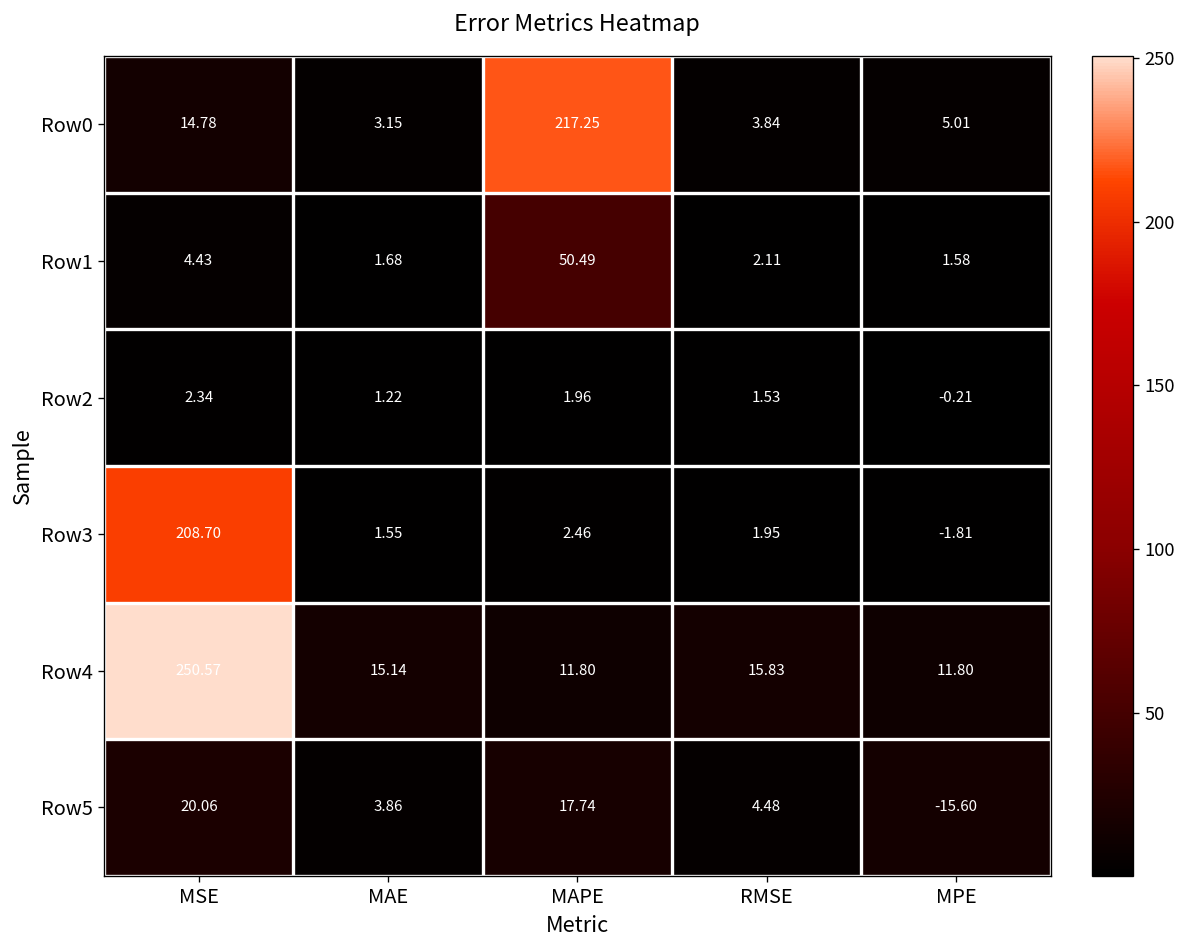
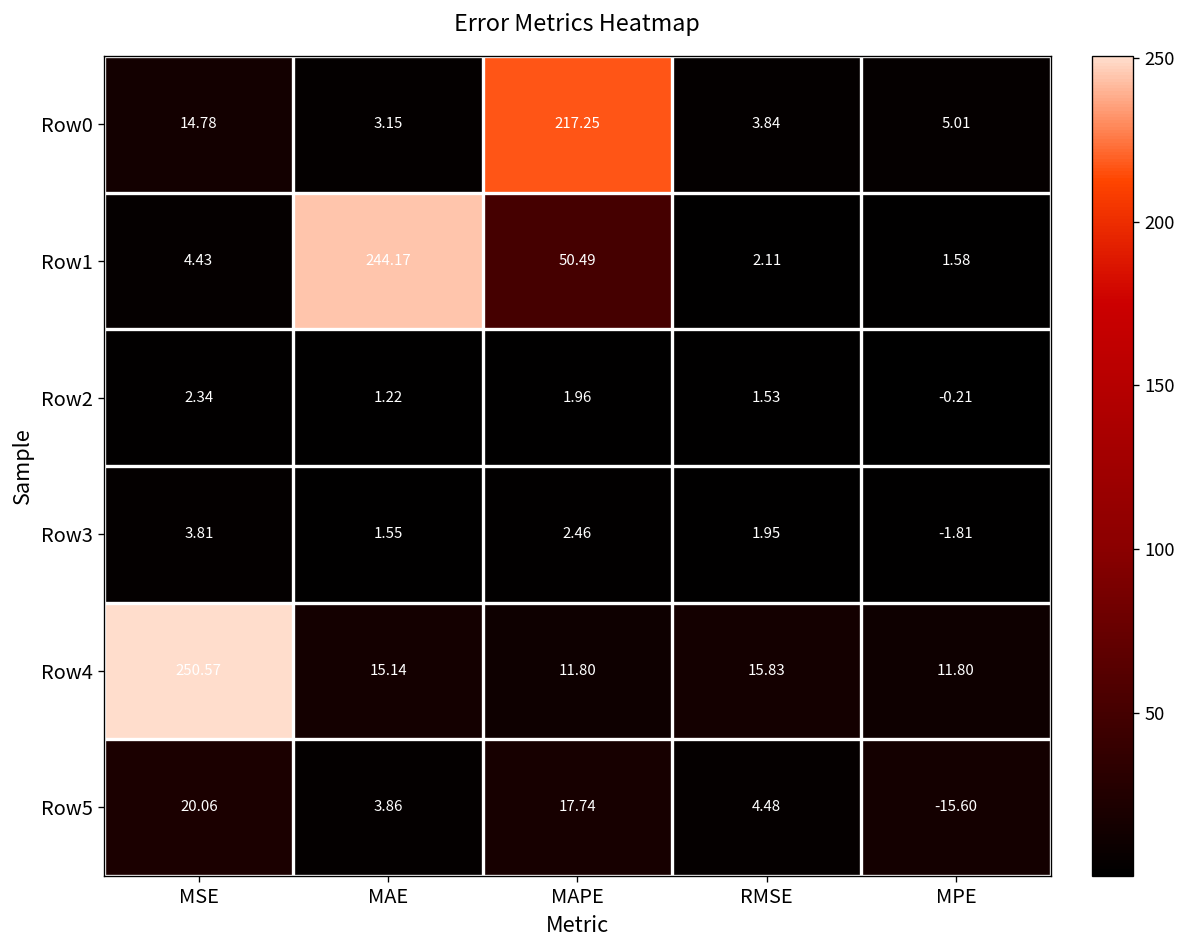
  {
    "Row0": {
      "MSE": 14.78,
      "MAE": 3.15,
      "MAPE": 217.25,
      "RMSE": 3.84,
      "MPE": 5.01
    },
    "Row1": {
      "MSE": 4.43,
-     "MAE": 1.68,
+     "MAE": 244.17,
      "MAPE": 50.49,
      "RMSE": 2.11,
      "MPE": 1.58
    },
    "Row2": {
      "MSE": 2.34,
      "MAE": 1.22,
      "MAPE": 1.96,
      "RMSE": 1.53,
      "MPE": -0.21
    },
    "Row3": {
-     "MSE": 208.70,
+     "MSE": 3.81,
      "MAE": 1.55,
      "MAPE": 2.46,
      "RMSE": 1.95,
      "MPE": -1.81
    },
    "Row4": {
      "MSE": 250.57,
      "MAE": 15.14,
      "MAPE": 11.80,
      "RMSE": 15.83,
      "MPE": 11.80
    },
    "Row5": {
      "MSE": 20.06,
      "MAE": 3.86,
      "MAPE": 17.74,
      "RMSE": 4.48,
      "MPE": -15.60
    }
  }
